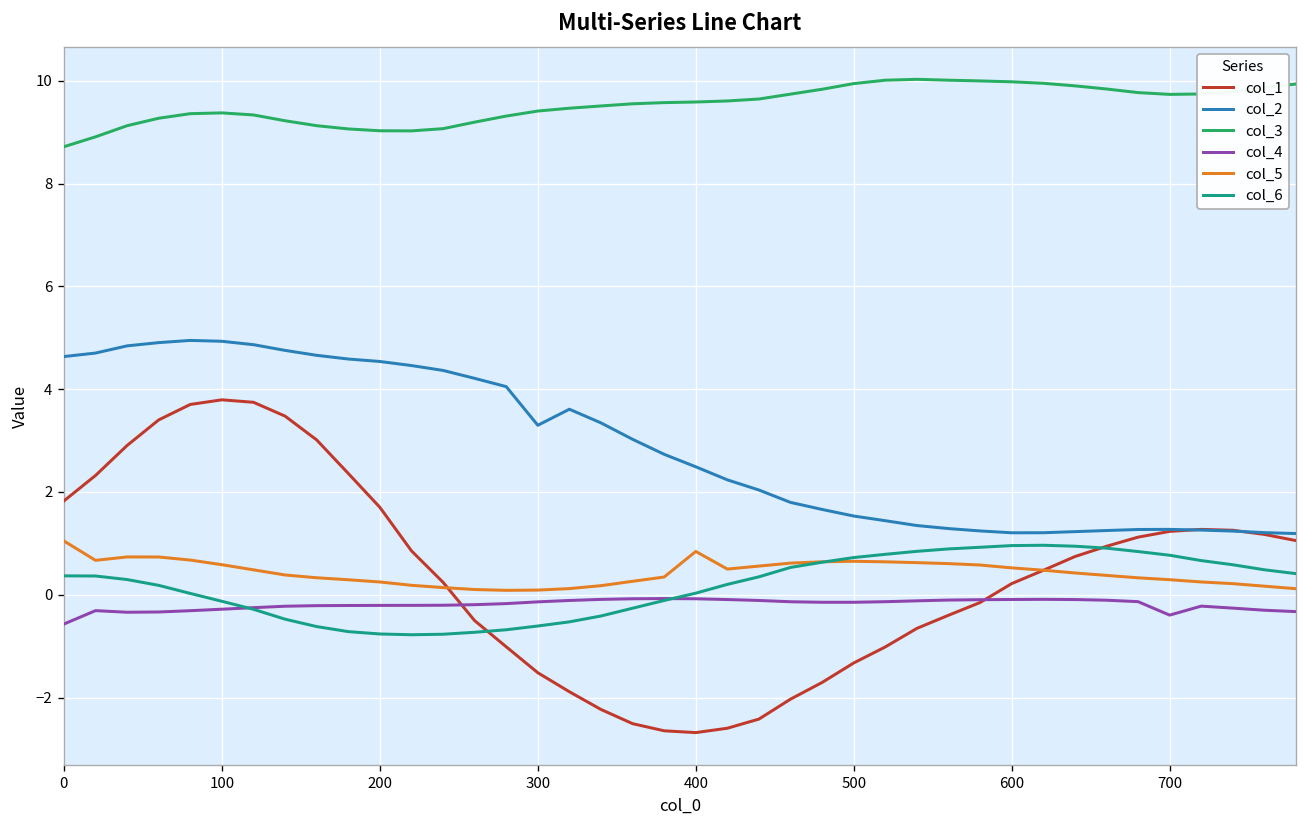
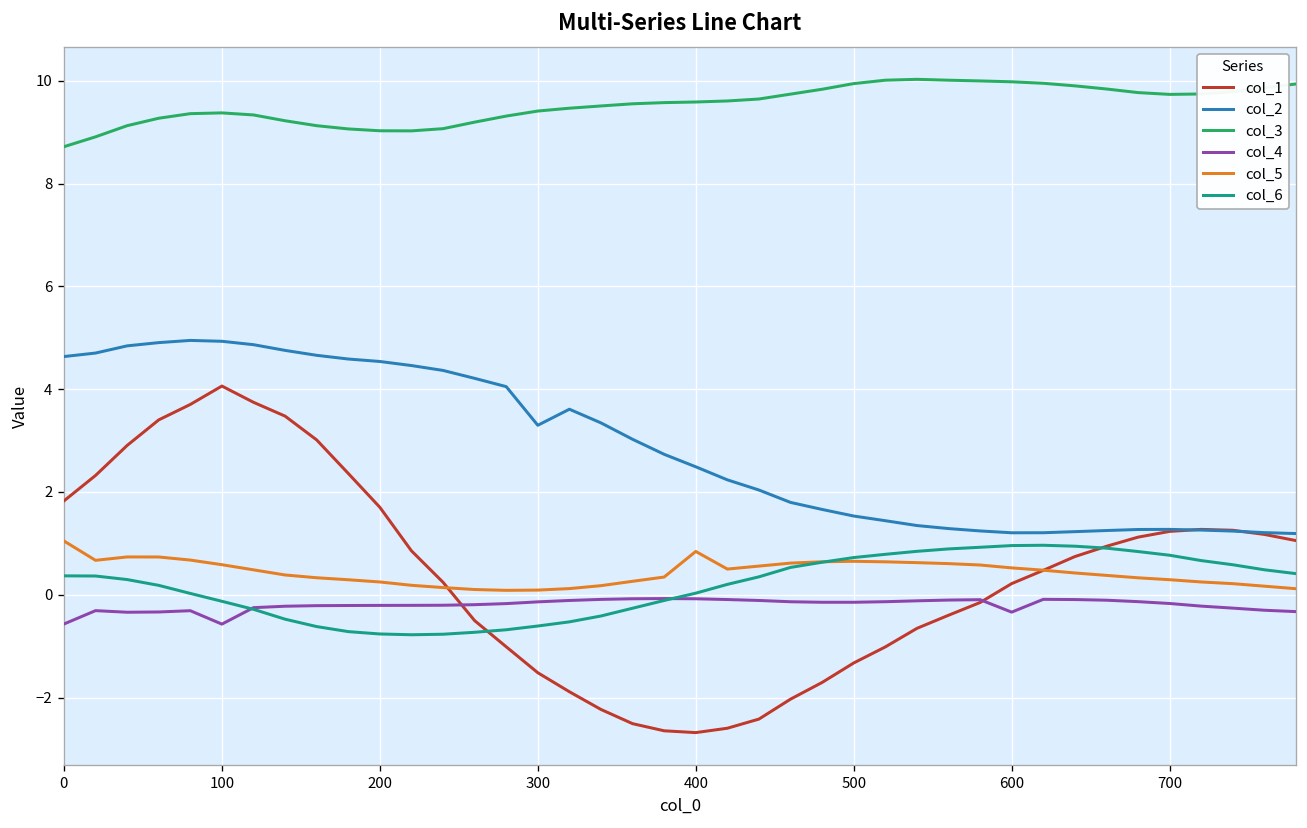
  {
    "col_1": {
      "0": 1.8,
-     "100": 3.8,
+     "100": 4.1,
      "200": 1.7,
      "300": -1.5,
      "400": -2.7,
      "500": -1.3,
      "600": 0.2
    },
    "col_2": {
      "0": 4.6,
      "100": 4.9,
      "200": 4.5,
      "300": 3.3,
      "400": 2.5,
      "500": 1.5,
      "600": 1.2
    },
    "col_4": {
      "0": -0.6,
-     "100": -0.3,
+     "100": -0.6,
      "200": -0.2,
      "300": -0.1,
      "400": -0.1,
      "500": -0.1,
-     "600": -0.1,
-     "700": -0.4
+     "600": -0.3,
+     "700": -0.2
    },
    "col_5": {
      "0": 1.0,
      "100": 0.6,
      "200": 0.2,
      "300": 0.1,
      "400": 0.8,
      "500": 0.7,
      "600": 0.5,
      "700": 0.3
    }
  }
